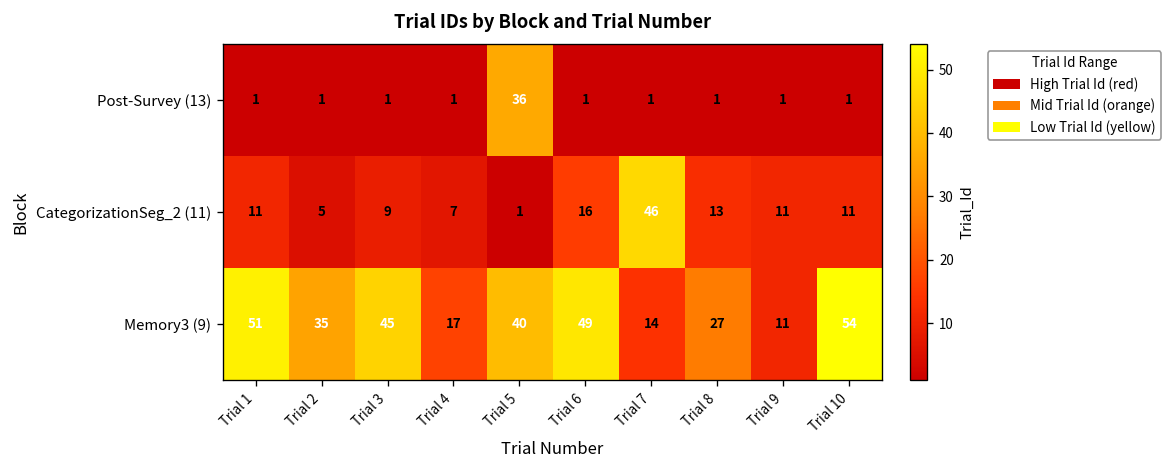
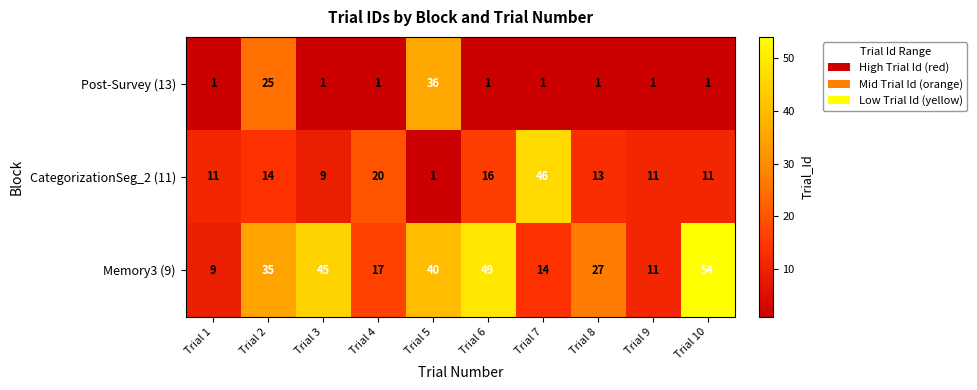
  {
    "Post-Survey (13)": {
      "Trial 1": 1,
-     "Trial 2": 1,
+     "Trial 2": 25,
      "Trial 3": 1,
      "Trial 4": 1,
      "Trial 5": 36,
      "Trial 6": 1,
      "Trial 7": 1,
      "Trial 8": 1,
      "Trial 9": 1,
      "Trial 10": 1
    },
    "CategorizationSeg_2 (11)": {
      "Trial 1": 11,
-     "Trial 2": 5,
+     "Trial 2": 14,
      "Trial 3": 9,
-     "Trial 4": 7,
+     "Trial 4": 20,
      "Trial 5": 1,
      "Trial 6": 16,
      "Trial 7": 46,
      "Trial 8": 13,
      "Trial 9": 11,
      "Trial 10": 11
    },
    "Memory3 (9)": {
-     "Trial 1": 51,
+     "Trial 1": 9,
      "Trial 2": 35,
      "Trial 3": 45,
      "Trial 4": 17,
      "Trial 5": 40,
      "Trial 6": 49,
      "Trial 7": 14,
      "Trial 8": 27,
      "Trial 9": 11,
      "Trial 10": 54
    }
  }
